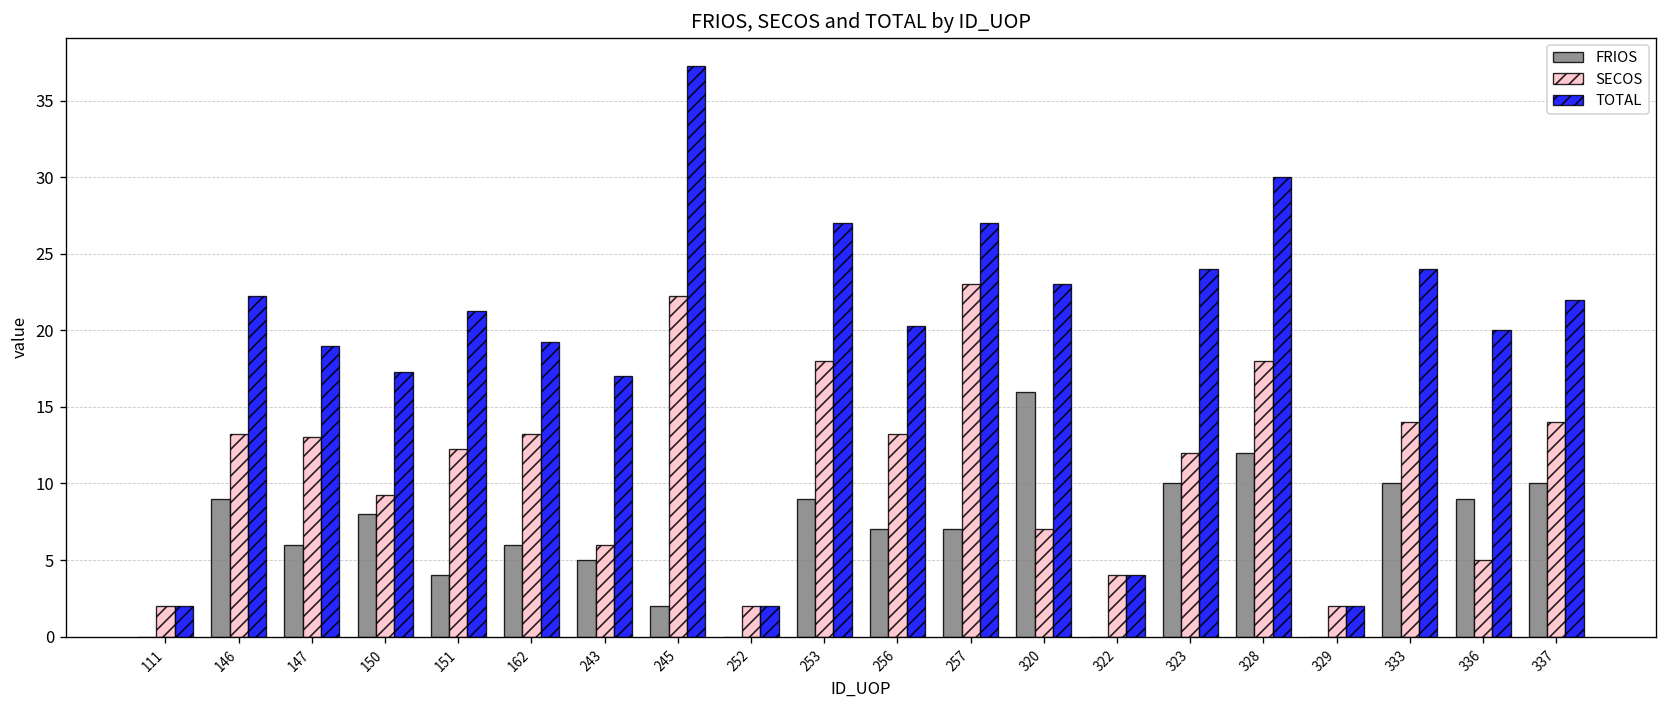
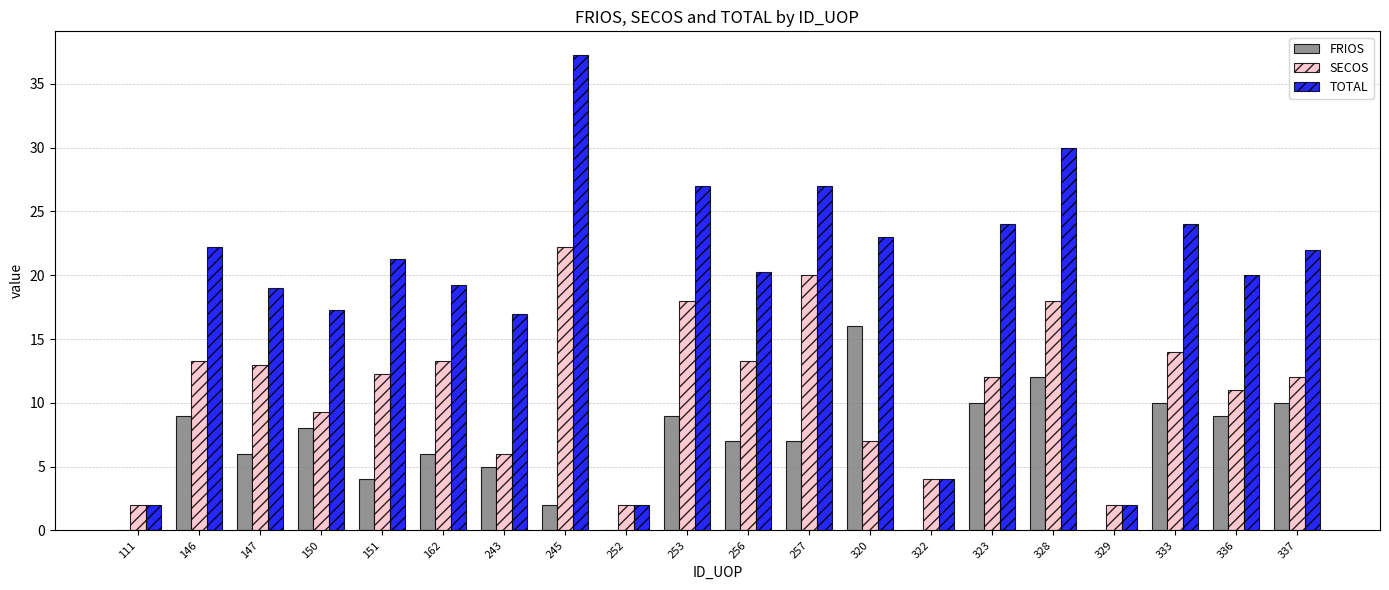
  {
    "FRIOS": {
      "111": 0,
      "146": 9,
      "147": 6,
      "150": 8,
      "151": 4,
      "162": 6,
      "243": 5,
      "245": 2,
      "252": 0,
      "253": 9,
      "256": 7,
      "257": 7,
      "320": 16,
      "322": 0,
      "323": 10,
      "328": 12,
      "329": 0,
      "333": 10,
      "336": 9,
      "337": 10
    },
    "SECOS": {
      "111": 2,
      "146": 13.3,
      "147": 13,
      "150": 9.3,
      "151": 12.3,
      "162": 13.3,
      "243": 6,
      "245": 22.3,
      "252": 2,
      "253": 18,
      "256": 13.3,
-     "257": 23,
+     "257": 20,
      "320": 7,
      "322": 4,
      "323": 12,
      "328": 18,
      "329": 2,
      "333": 14,
-     "336": 5,
-     "337": 14
+     "336": 11,
+     "337": 12
    },
    "TOTAL": {
      "111": 2,
      "146": 22.3,
      "147": 19,
      "150": 17.3,
      "151": 21.3,
      "162": 19.3,
      "243": 17,
      "245": 37.3,
      "252": 2,
      "253": 27,
      "256": 20.3,
      "257": 27,
      "320": 23,
      "322": 4,
      "323": 24,
      "328": 30,
      "329": 2,
      "333": 24,
      "336": 20,
      "337": 22
    }
  }
